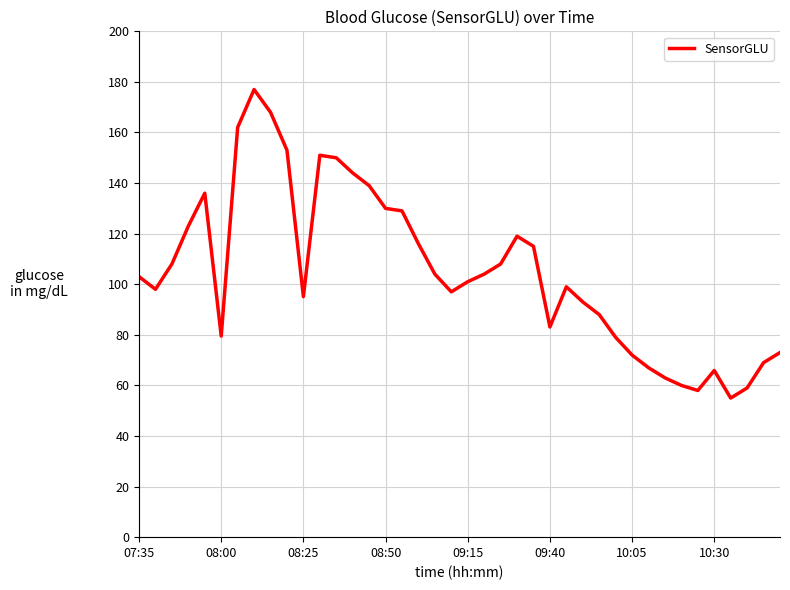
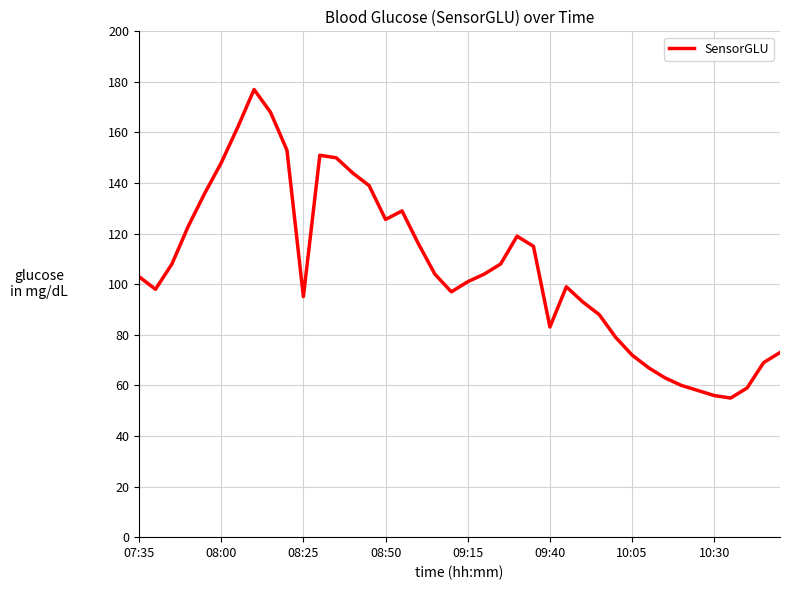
  {
    "07:35": 103,
-   "08:00": 80,
+   "08:00": 148,
    "08:25": 95,
-   "08:50": 130,
+   "08:50": 126,
    "09:15": 101,
    "09:40": 83,
    "10:05": 72,
-   "10:30": 66
+   "10:30": 56
  }
